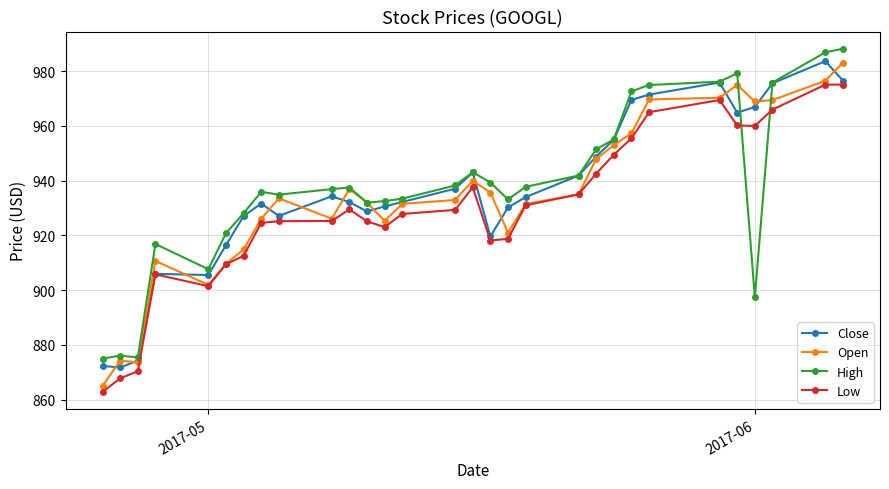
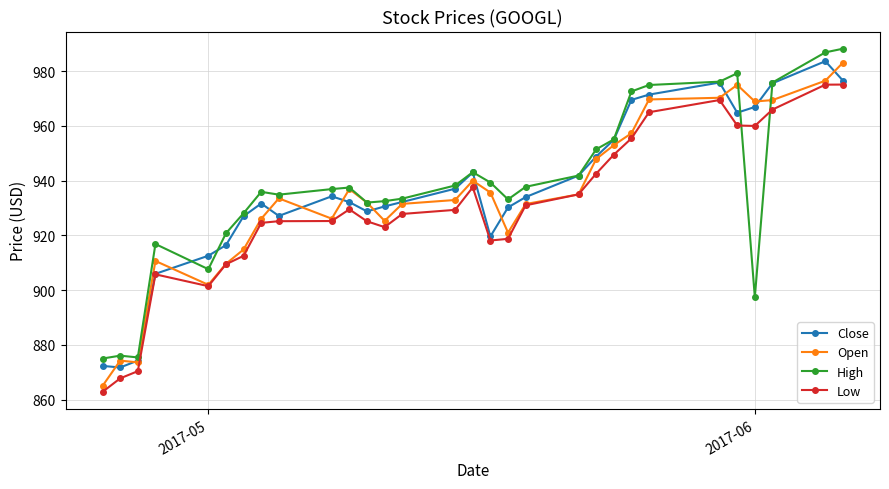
  {
    "Close": {
-     "2017-05": 906,
+     "2017-05": 913,
      "2017-06": 967
    },
    "Open": {
      "2017-06": 969
    },
    "High": {
      "2017-05": 908,
      "2017-06": 897
    },
    "Low": {
      "2017-06": 960
    }
  }
